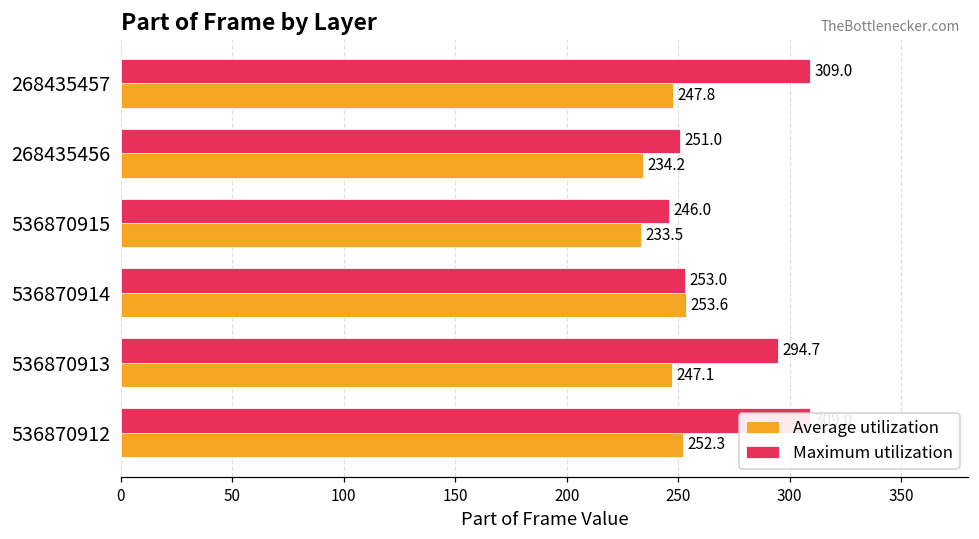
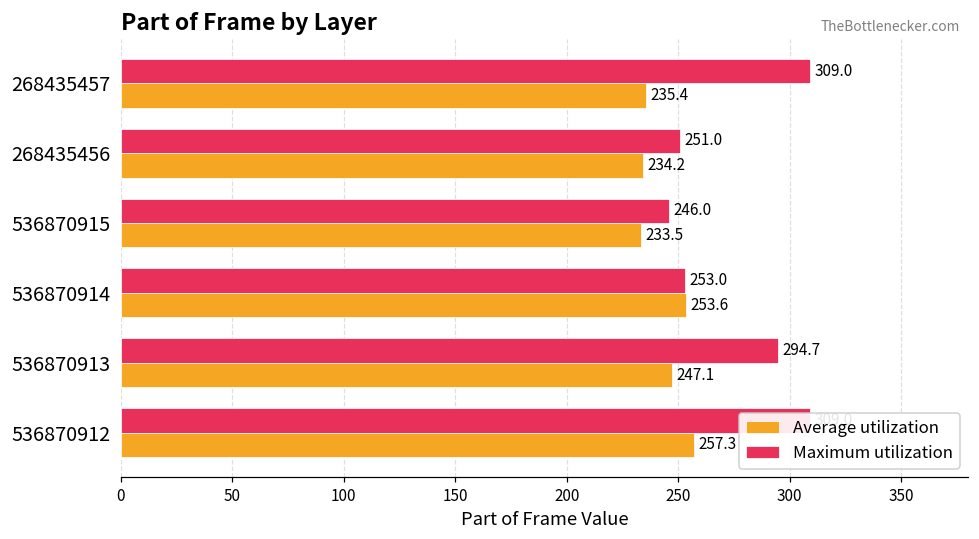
  {
    "Average utilization": {
-     "268435457": 247.8,
+     "268435457": 235.4,
      "268435456": 234.2,
      "536870915": 233.5,
      "536870914": 253.6,
      "536870913": 247.1,
-     "536870912": 252.3
+     "536870912": 257.3
    },
    "Maximum utilization": {
      "268435457": 309.0,
      "268435456": 251.0,
      "536870915": 246.0,
      "536870914": 253.0,
      "536870913": 294.7
    }
  }
